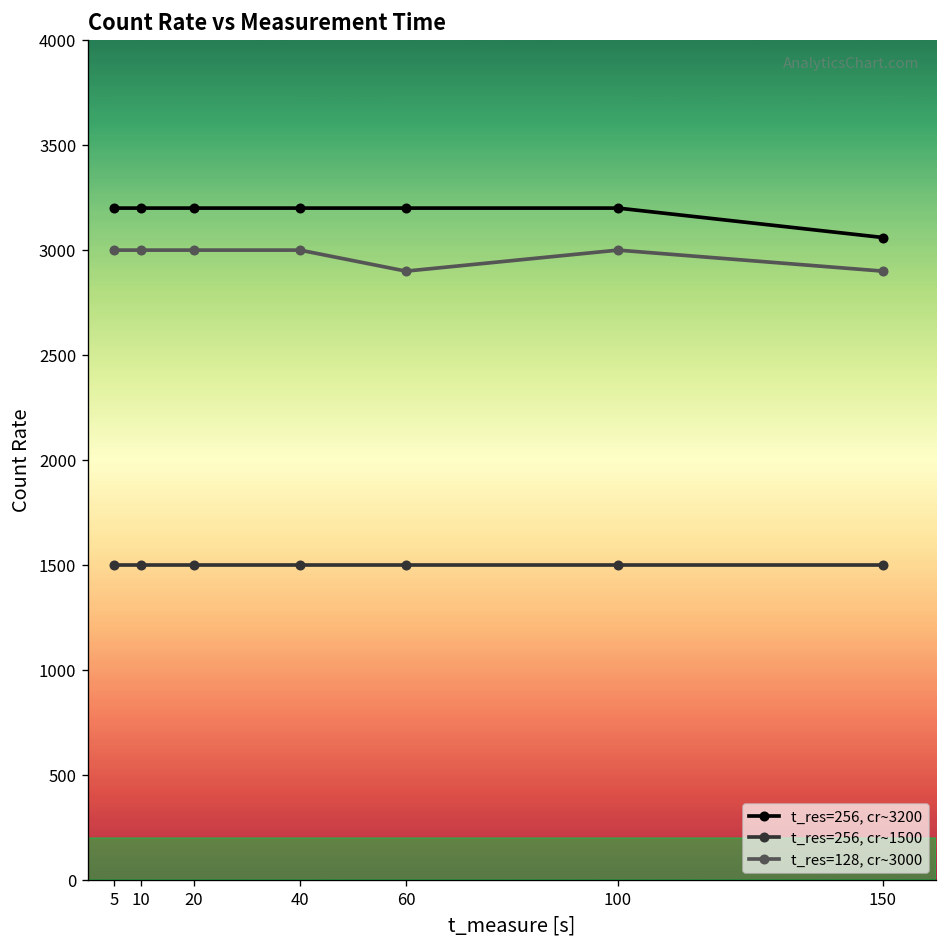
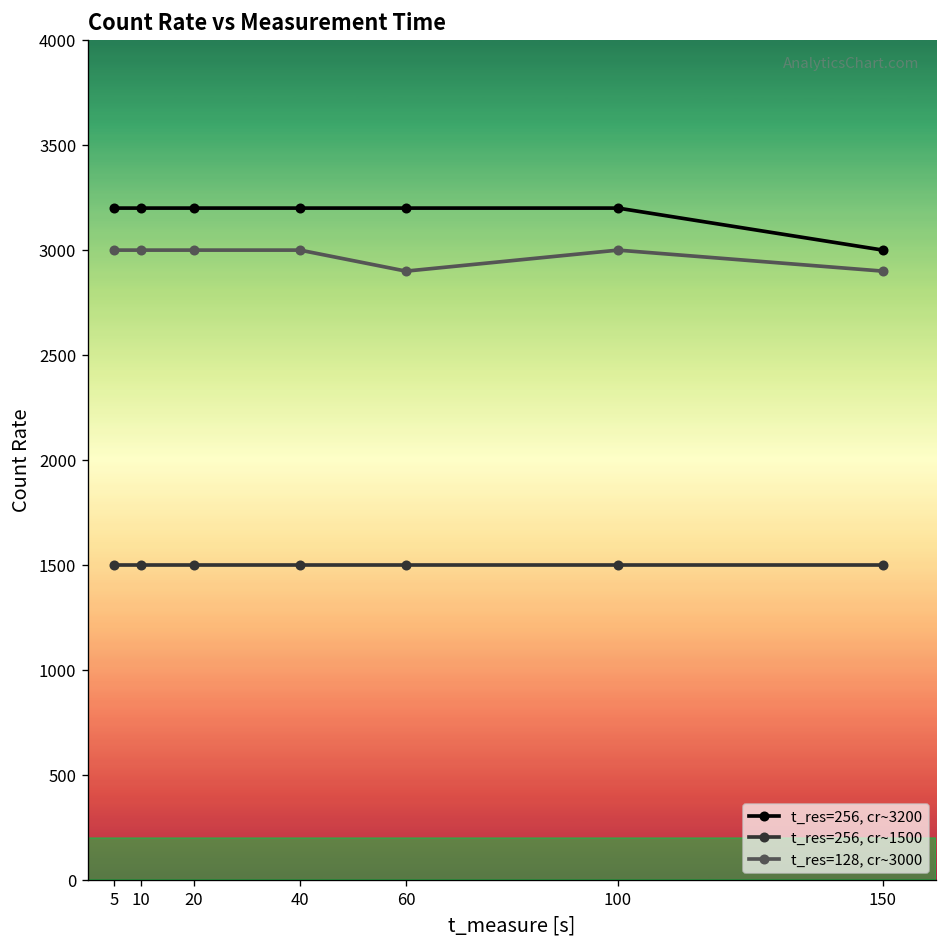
  {
    "t_res=256, cr~3200": {
      "5": 3200,
      "10": 3200,
      "20": 3200,
      "40": 3200,
      "60": 3200,
      "100": 3200,
-     "150": 3060
+     "150": 3000
    }
  }
